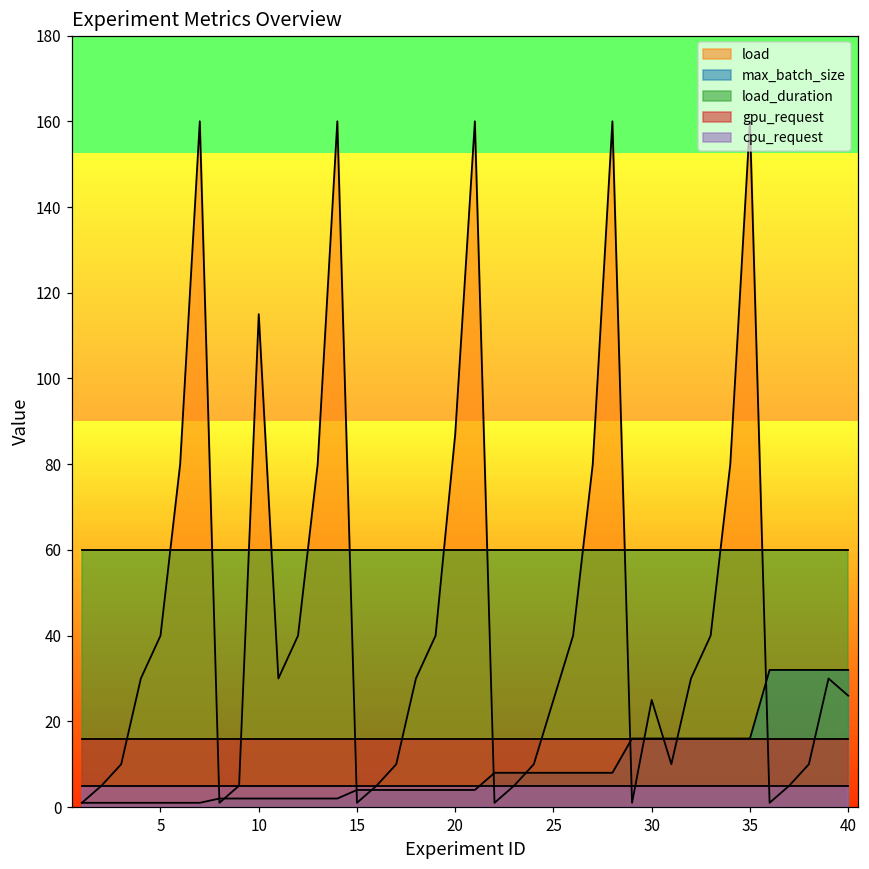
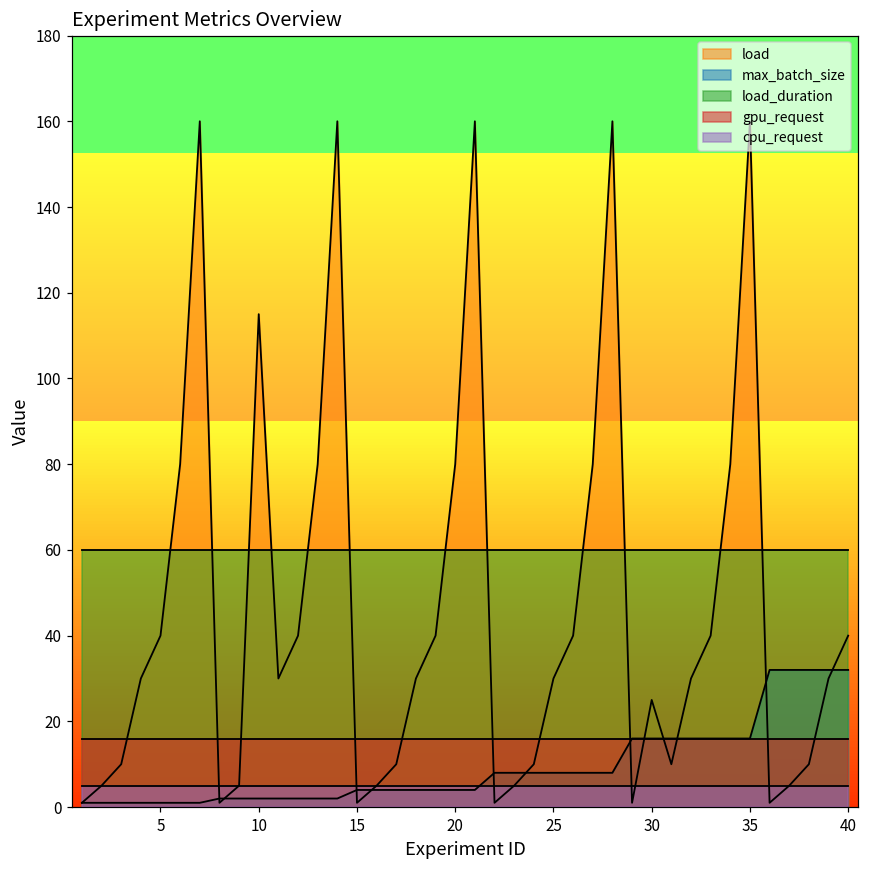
  {
    "load": {
      "5": 40,
      "10": 115,
      "15": 1,
-     "20": 87,
-     "25": 25,
+     "20": 80,
+     "25": 30,
      "30": 25,
-     "40": 26
+     "40": 40
    },
    "max_batch_size": {
      "5": 1,
      "10": 2,
      "15": 4,
      "20": 4,
      "25": 8,
      "40": 32
    },
    "load_duration": {
      "5": 60,
      "10": 60,
      "15": 60,
      "20": 60,
      "25": 60,
      "30": 60,
      "35": 60,
      "40": 60
    },
    "gpu_request": {
      "5": 16,
      "10": 16,
      "15": 16,
      "20": 16,
      "25": 16,
      "40": 16
    },
    "cpu_request": {
      "5": 5,
      "10": 5,
      "15": 5,
      "20": 5,
      "25": 5,
      "30": 5,
      "35": 5,
      "40": 5
    }
  }
